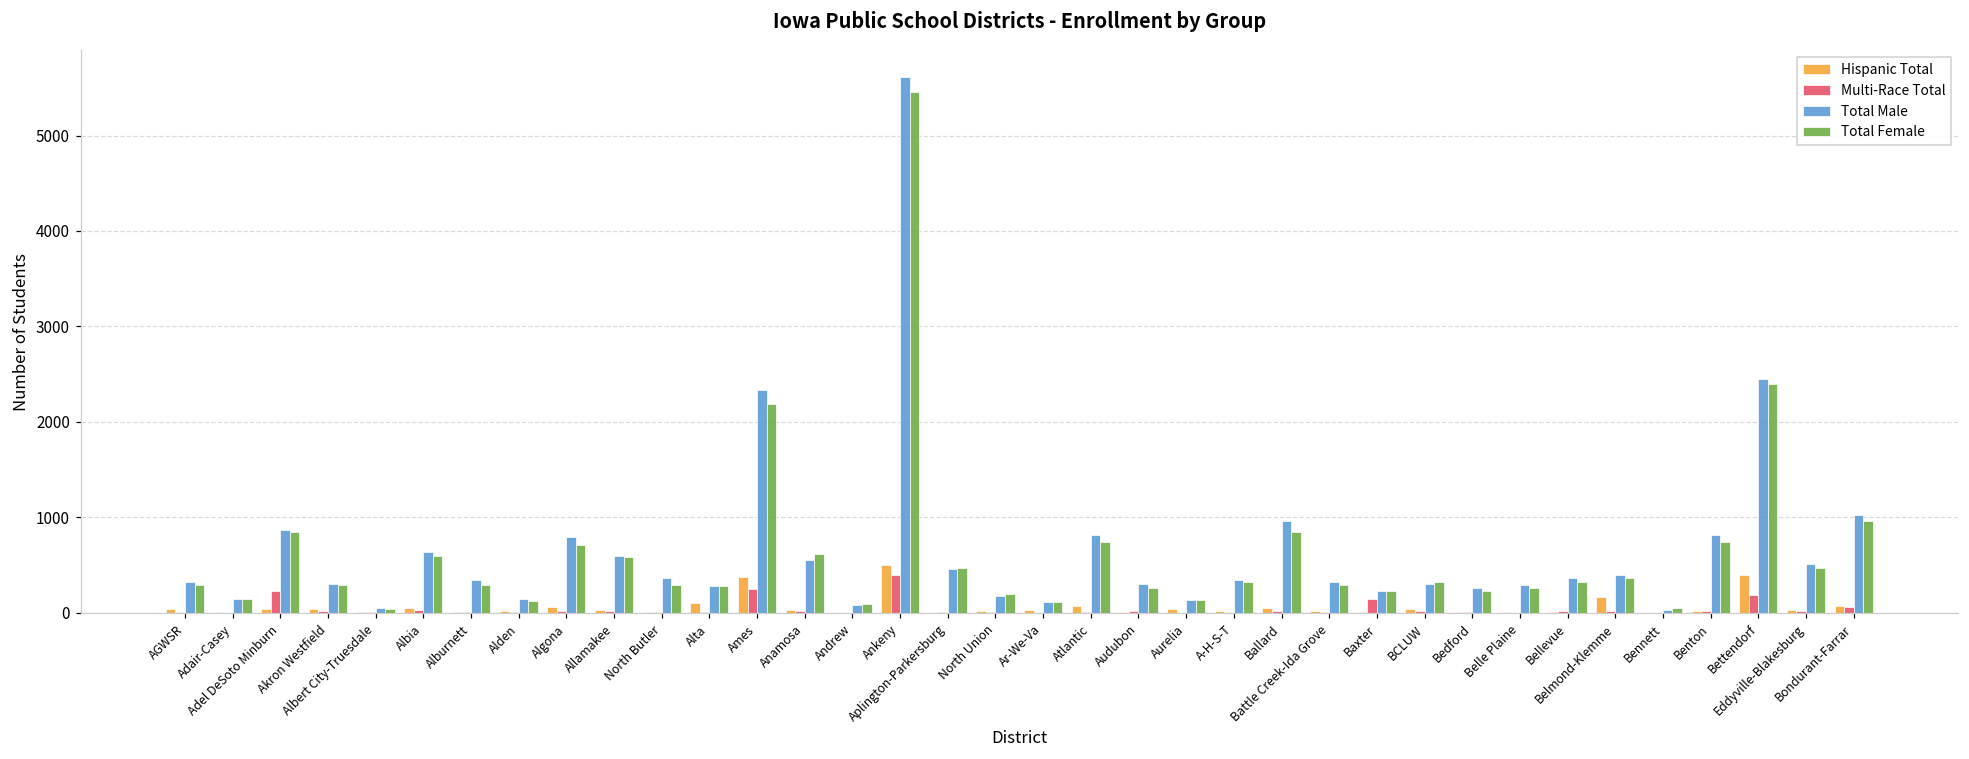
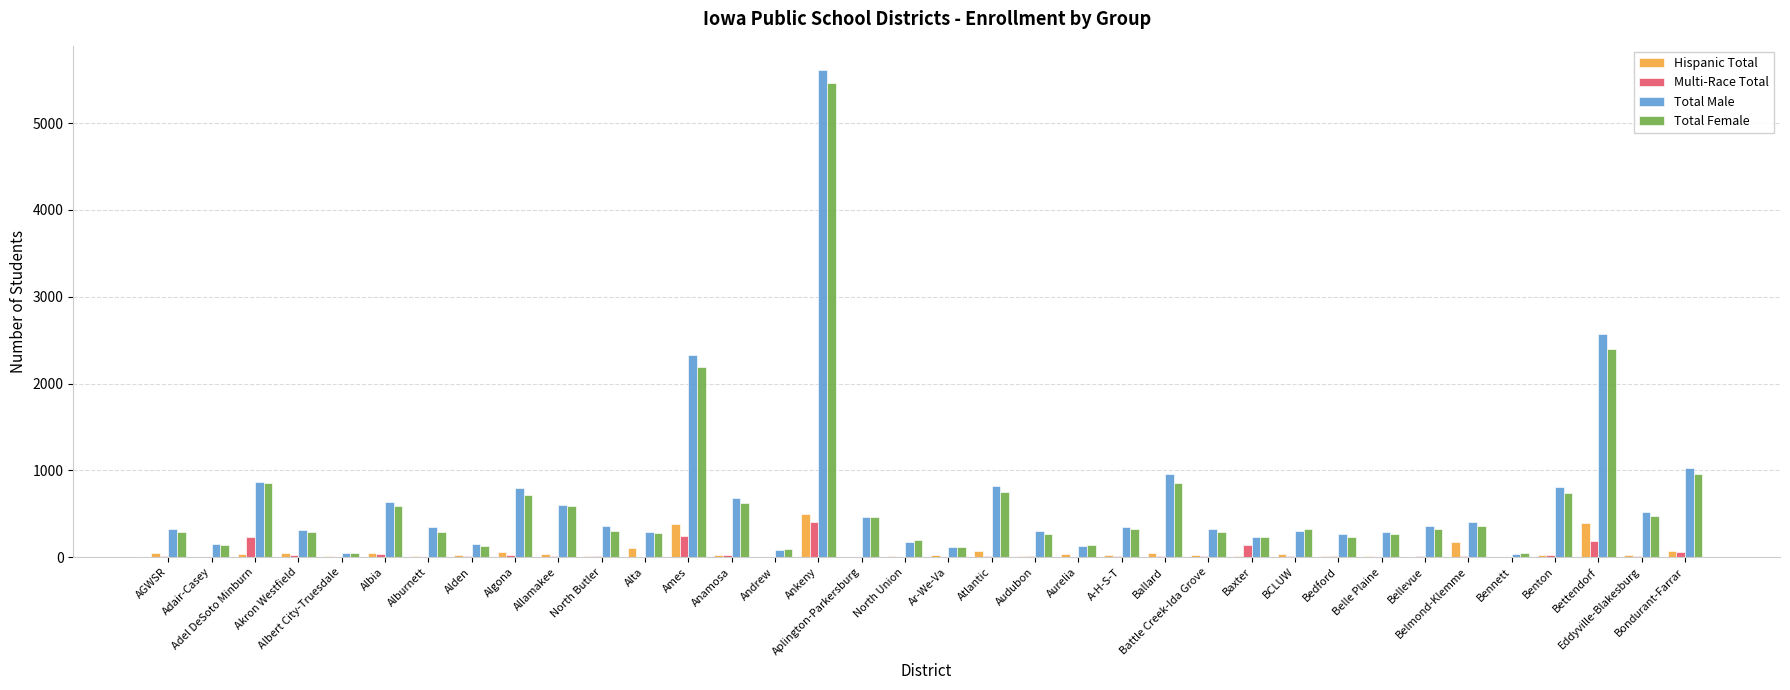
  {
    "Hispanic Total": {
      "AGWSR": 0,
      "Adel DeSoto Minburn": 0,
      "Akron Westfield": 0,
      "Albia": 0,
      "Algona": 100,
      "Allamakee": 0,
      "Alta": 100,
      "Ames": 400,
      "Anamosa": 0,
      "Andrew": 0,
      "Ankeny": 500,
      "Atlantic": 100,
      "Aurelia": 0,
      "Ballard": 100,
      "BCLUW": 0,
      "Belmond-Klemme": 200,
      "Bettendorf": 400,
      "Eddyville-Blakesburg": 0,
      "Bondurant-Farrar": 100
    },
    "Multi-Race Total": {
      "Adel DeSoto Minburn": 200,
      "Albia": 0,
      "Ames": 200,
      "Ankeny": 400,
      "Baxter": 100,
      "Bettendorf": 200,
      "Bondurant-Farrar": 100
    },
    "Total Male": {
      "AGWSR": 300,
      "Adair-Casey": 100,
      "Adel DeSoto Minburn": 900,
      "Akron Westfield": 300,
      "Albert City-Truesdale": 100,
      "Albia": 600,
      "Alburnett": 300,
      "Alden": 100,
      "Algona": 800,
      "Allamakee": 600,
      "North Butler": 400,
      "Alta": 300,
      "Ames": 2300,
-     "Anamosa": 600,
+     "Anamosa": 700,
      "Andrew": 100,
      "Ankeny": 5600,
      "Aplington-Parkersburg": 500,
      "North Union": 200,
      "Ar-We-Va": 100,
      "Atlantic": 800,
      "Audubon": 300,
      "Aurelia": 100,
      "A-H-S-T": 300,
      "Ballard": 1000,
      "Battle Creek-Ida Grove": 300,
      "Baxter": 200,
      "BCLUW": 300,
      "Bedford": 300,
      "Belle Plaine": 300,
      "Bellevue": 400,
      "Belmond-Klemme": 400,
      "Bennett": 0,
      "Benton": 800,
-     "Bettendorf": 2500,
+     "Bettendorf": 2600,
      "Eddyville-Blakesburg": 500,
      "Bondurant-Farrar": 1000
    },
    "Total Female": {
      "AGWSR": 300,
      "Adair-Casey": 100,
      "Adel DeSoto Minburn": 900,
      "Akron Westfield": 300,
      "Albert City-Truesdale": 0,
      "Albia": 600,
      "Alburnett": 300,
      "Alden": 100,
      "Algona": 700,
      "Allamakee": 600,
      "North Butler": 300,
      "Alta": 300,
      "Ames": 2200,
      "Anamosa": 600,
      "Andrew": 100,
      "Ankeny": 5500,
      "Aplington-Parkersburg": 500,
      "North Union": 200,
      "Ar-We-Va": 100,
      "Atlantic": 700,
      "Audubon": 300,
      "Aurelia": 100,
      "A-H-S-T": 300,
      "Ballard": 800,
      "Battle Creek-Ida Grove": 300,
      "Baxter": 200,
      "BCLUW": 300,
      "Bedford": 200,
      "Belle Plaine": 300,
      "Bellevue": 300,
      "Belmond-Klemme": 400,
      "Bennett": 0,
      "Benton": 700,
      "Bettendorf": 2400,
      "Eddyville-Blakesburg": 500,
      "Bondurant-Farrar": 1000
    }
  }
